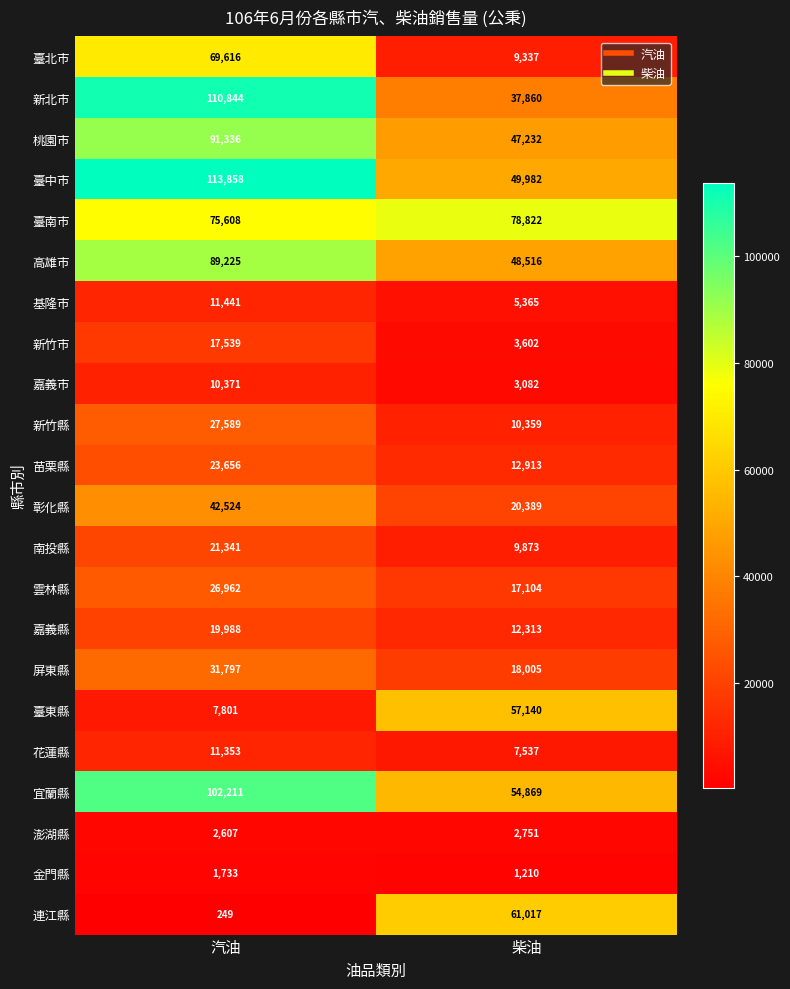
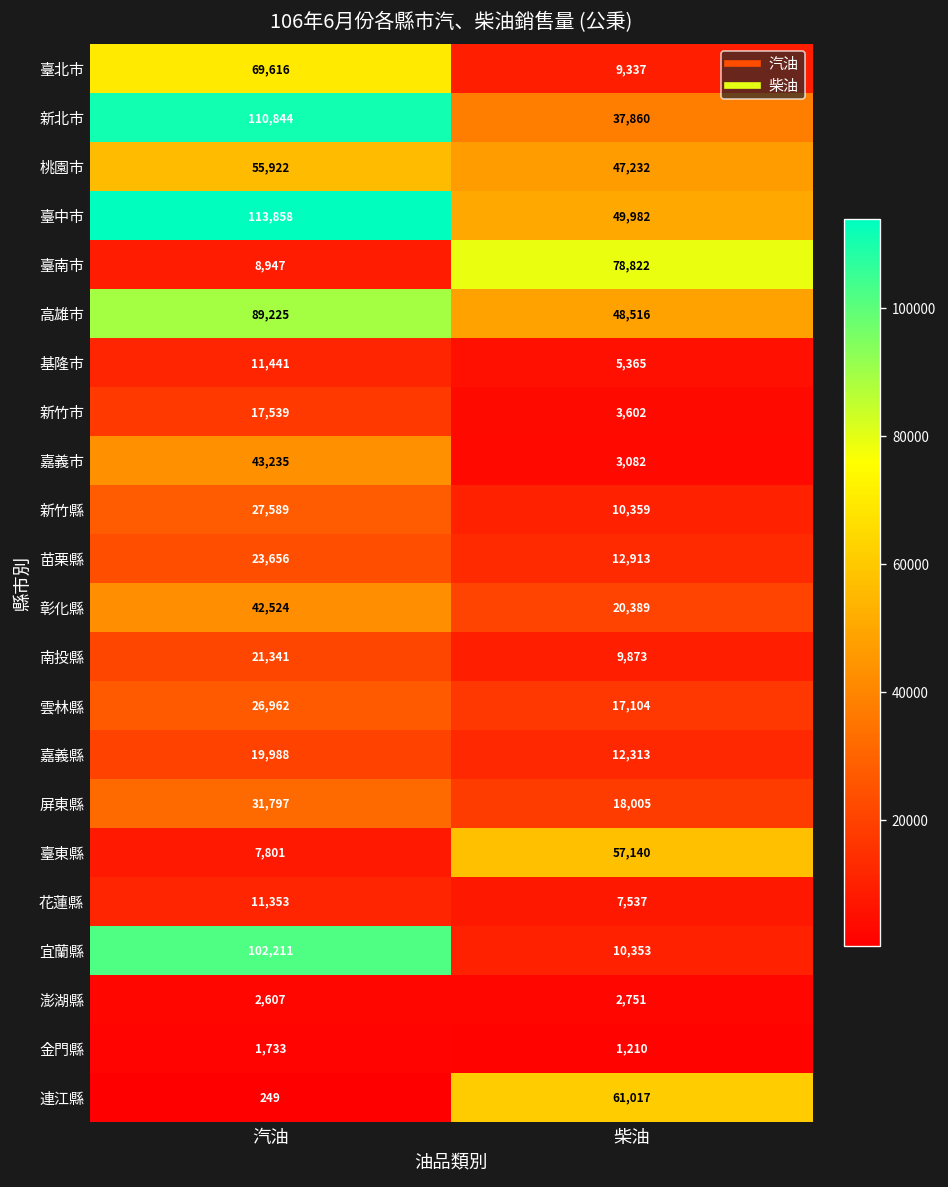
  {
    "臺北市": {
      "汽油": "69,616",
      "柴油": "9,337"
    },
    "新北市": {
      "汽油": "110,844",
      "柴油": "37,860"
    },
    "桃園市": {
-     "汽油": "91,336",
+     "汽油": "55,922",
      "柴油": "47,232"
    },
    "臺中市": {
      "汽油": "113,858",
      "柴油": "49,982"
    },
    "臺南市": {
-     "汽油": "75,608",
+     "汽油": "8,947",
      "柴油": "78,822"
    },
    "高雄市": {
      "汽油": "89,225",
      "柴油": "48,516"
    },
    "基隆市": {
      "汽油": "11,441",
      "柴油": "5,365"
    },
    "新竹市": {
      "汽油": "17,539",
      "柴油": "3,602"
    },
    "嘉義市": {
-     "汽油": "10,371",
+     "汽油": "43,235",
      "柴油": "3,082"
    },
    "新竹縣": {
      "汽油": "27,589",
      "柴油": "10,359"
    },
    "苗栗縣": {
      "汽油": "23,656",
      "柴油": "12,913"
    },
    "彰化縣": {
      "汽油": "42,524",
      "柴油": "20,389"
    },
    "南投縣": {
      "汽油": "21,341",
      "柴油": "9,873"
    },
    "雲林縣": {
      "汽油": "26,962",
      "柴油": "17,104"
    },
    "嘉義縣": {
      "汽油": "19,988",
      "柴油": "12,313"
    },
    "屏東縣": {
      "汽油": "31,797",
      "柴油": "18,005"
    },
    "臺東縣": {
      "汽油": "7,801",
      "柴油": "57,140"
    },
    "花蓮縣": {
      "汽油": "11,353",
      "柴油": "7,537"
    },
    "宜蘭縣": {
      "汽油": "102,211",
-     "柴油": "54,869"
+     "柴油": "10,353"
    },
    "澎湖縣": {
      "汽油": "2,607",
      "柴油": "2,751"
    },
    "金門縣": {
      "汽油": "1,733",
      "柴油": "1,210"
    },
    "連江縣": {
      "汽油": "249",
      "柴油": "61,017"
    }
  }
